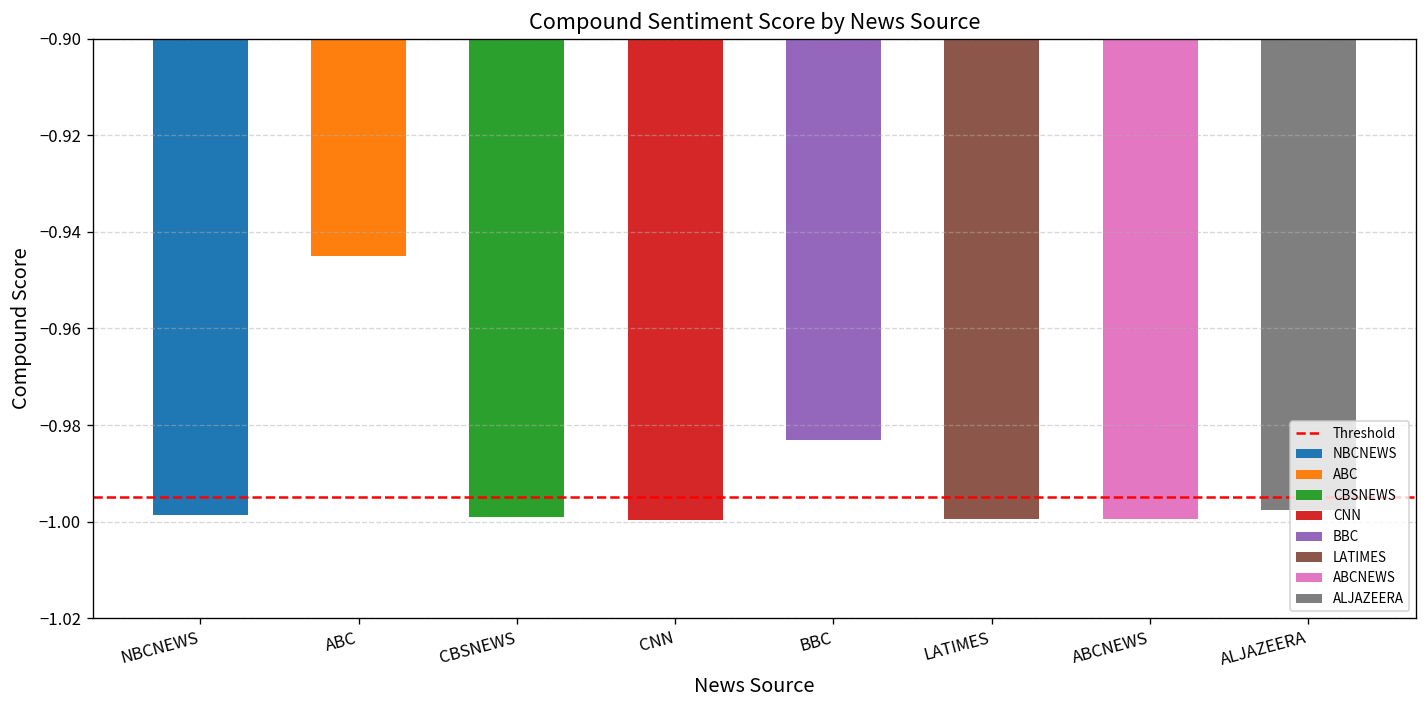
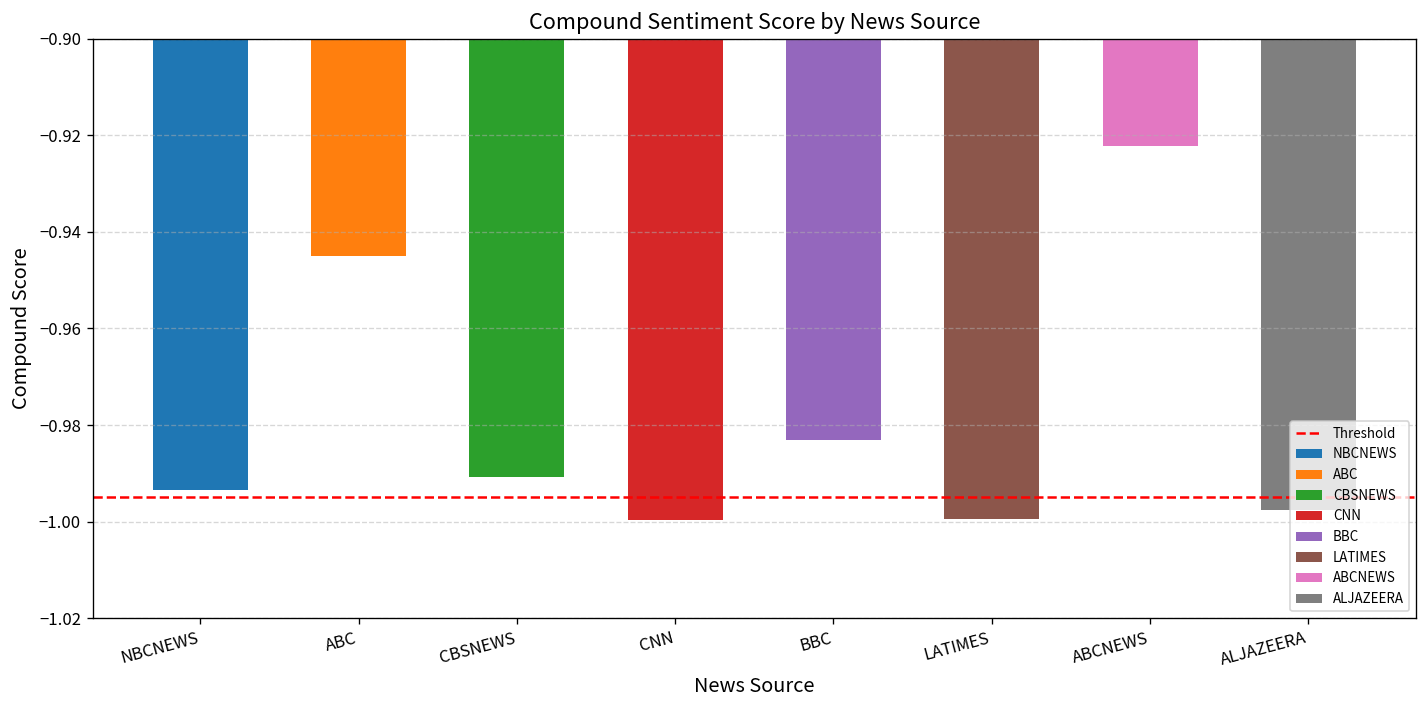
  {
-   "NBCNEWS": -0.999,
+   "NBCNEWS": -0.993,
    "ABC": -0.945,
-   "CBSNEWS": -0.999,
+   "CBSNEWS": -0.991,
    "CNN": -1.000,
    "BBC": -0.983,
    "LATIMES": -1.000,
-   "ABCNEWS": -1.000
+   "ABCNEWS": -0.922
  }
